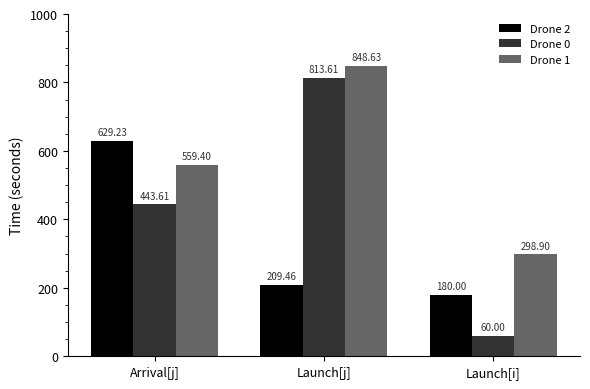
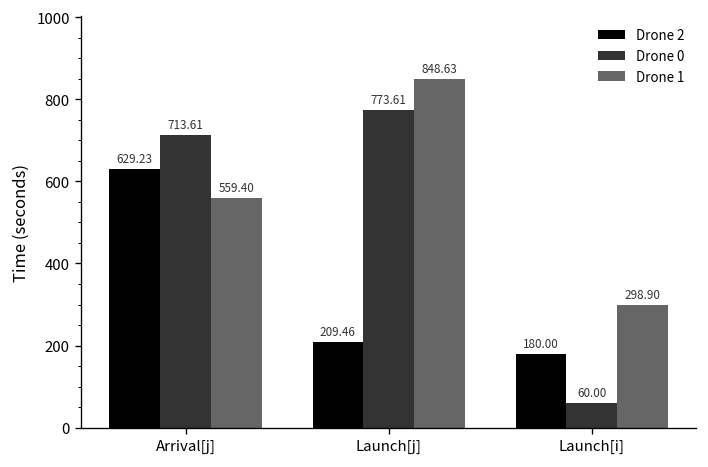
  {
    "Drone 2": {
      "Arrival[j]": 629.23,
      "Launch[j]": 209.46,
      "Launch[i]": 180.00
    },
    "Drone 0": {
-     "Arrival[j]": 443.61,
-     "Launch[j]": 813.61,
+     "Arrival[j]": 713.61,
+     "Launch[j]": 773.61,
      "Launch[i]": 60.00
    },
    "Drone 1": {
      "Arrival[j]": 559.40,
      "Launch[j]": 848.63,
      "Launch[i]": 298.90
    }
  }
